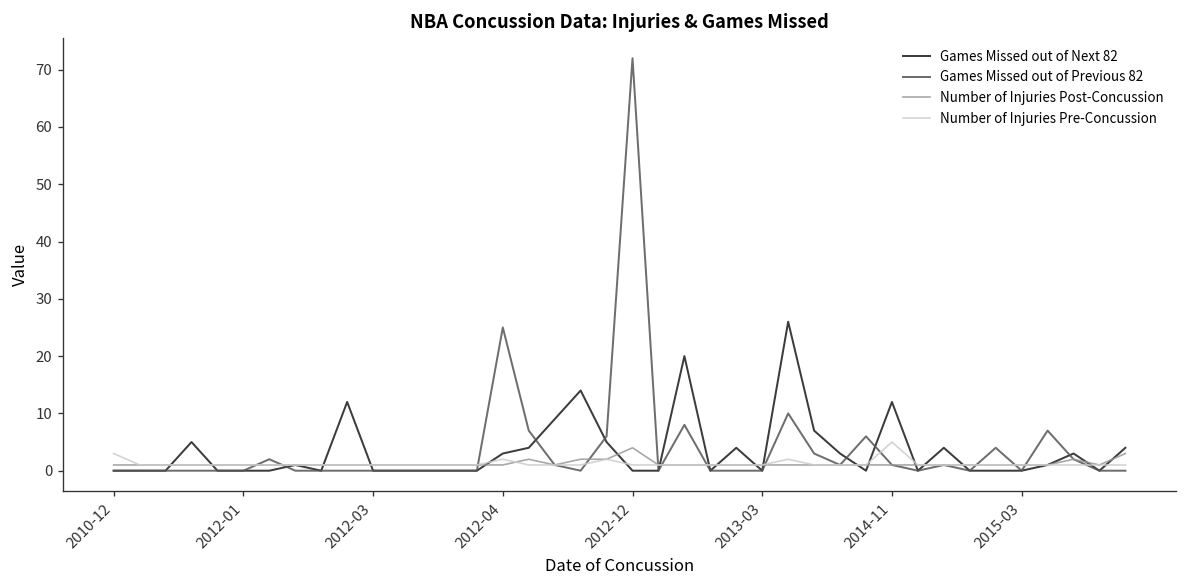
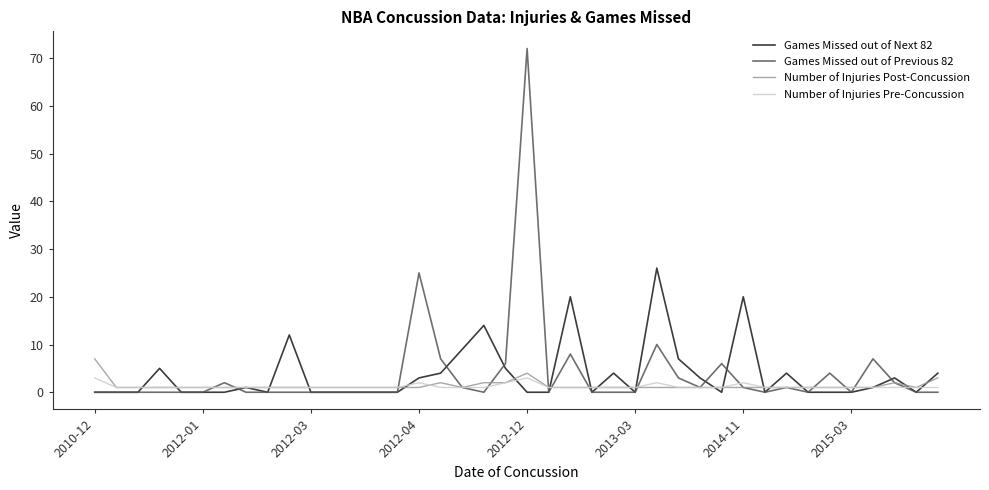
  {
    "Games Missed out of Next 82": {
      "2012-12": 0,
-     "2014-11": 12
+     "2014-11": 20
    },
    "Games Missed out of Previous 82": {
      "2012-12": 72
    },
    "Number of Injuries Post-Concussion": {
-     "2010-12": 1,
+     "2010-12": 7,
      "2012-12": 4
    },
    "Number of Injuries Pre-Concussion": {
      "2010-12": 3,
-     "2012-12": 1,
-     "2014-11": 5
+     "2012-12": 3,
+     "2014-11": 2
    }
  }
